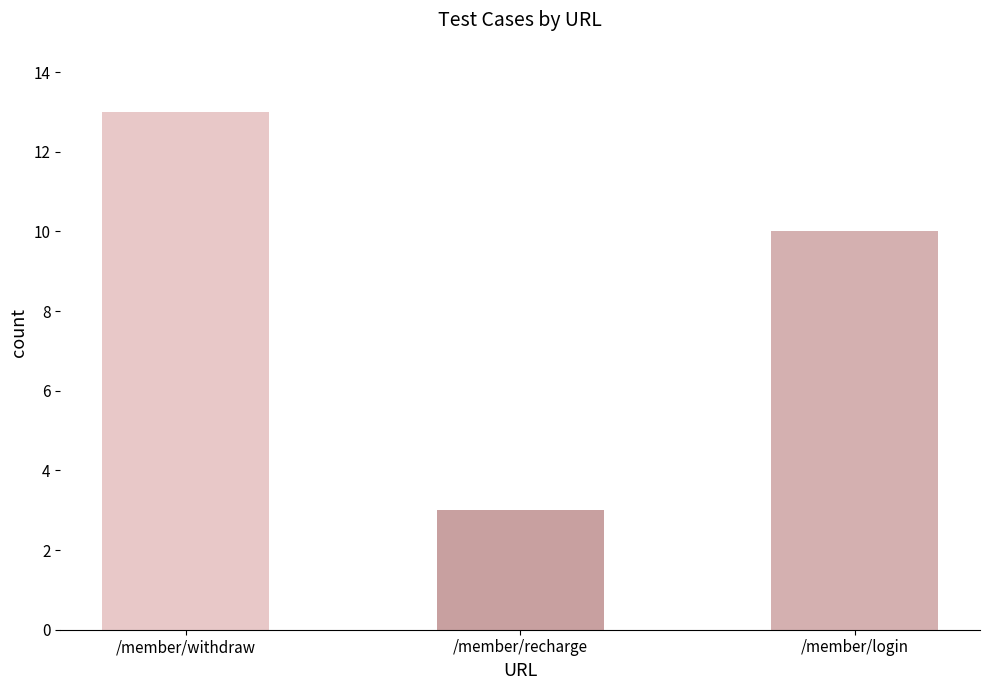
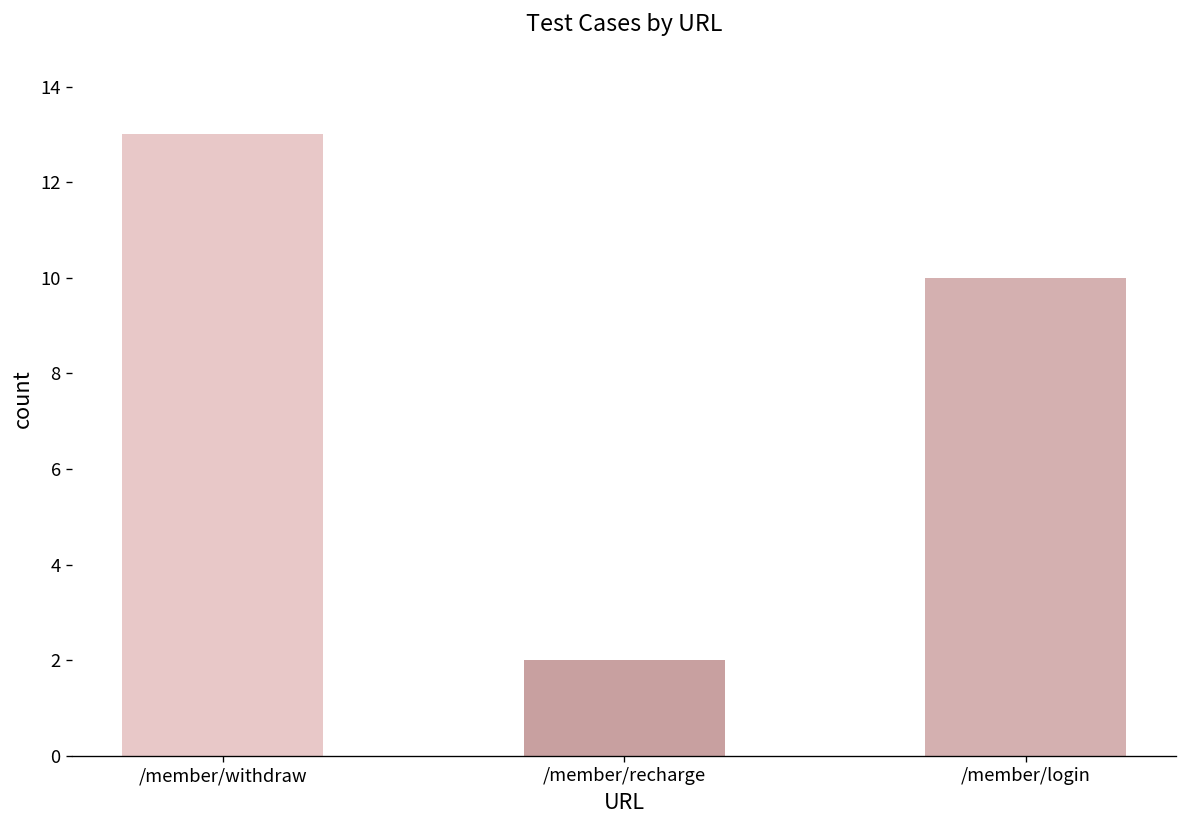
  {
    "/member/withdraw": 13,
-   "/member/recharge": 3,
+   "/member/recharge": 2,
    "/member/login": 10
  }
